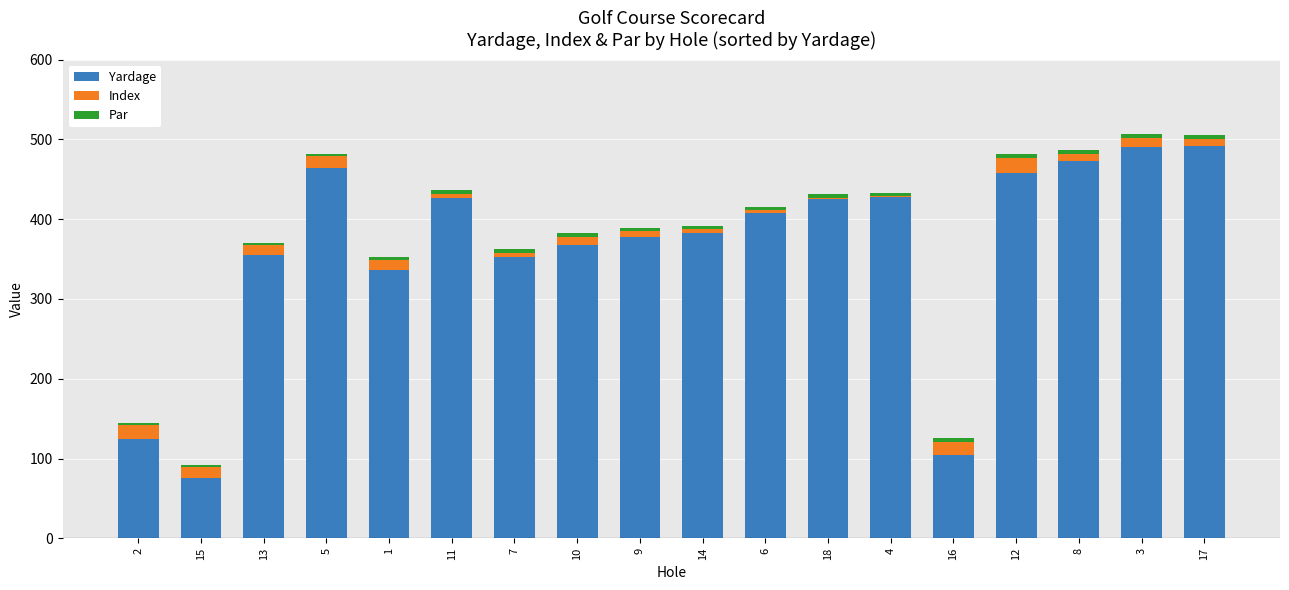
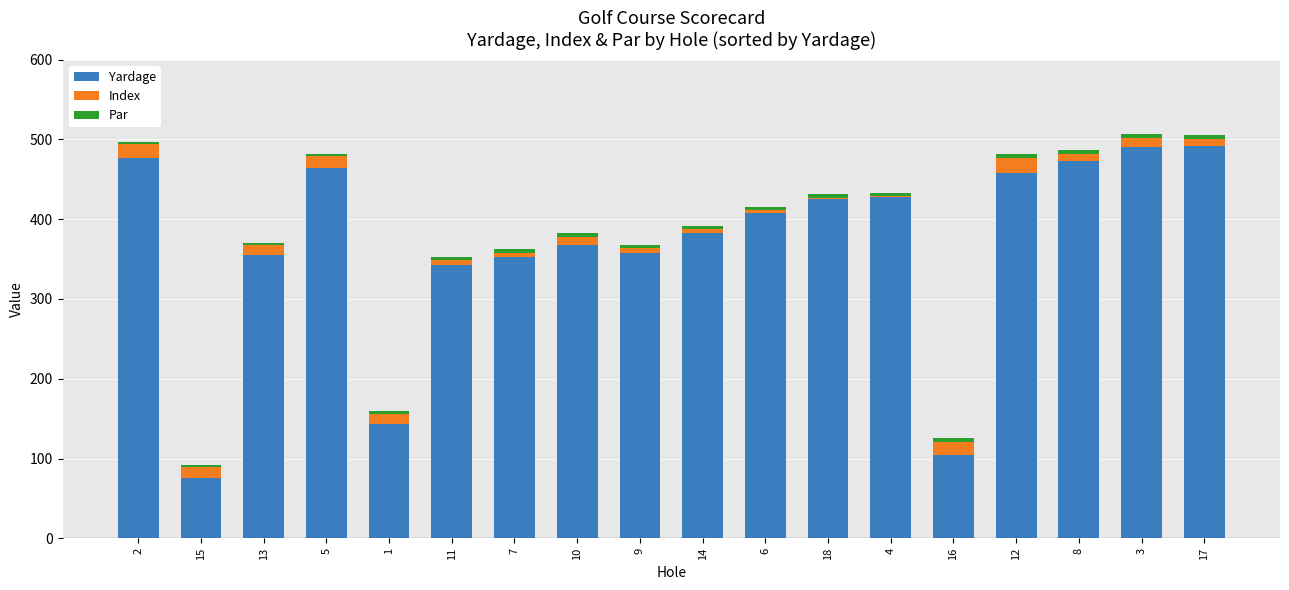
  {
    "Yardage": {
-     "2": 130,
+     "2": 480,
      "15": 80,
      "13": 360,
      "5": 460,
-     "1": 340,
-     "11": 430,
+     "1": 140,
+     "11": 340,
      "7": 350,
      "10": 370,
-     "9": 380,
+     "9": 360,
      "14": 380,
      "6": 410,
      "18": 430,
      "4": 430,
      "16": 110,
      "12": 460,
      "8": 470,
      "3": 490,
      "17": 490
    },
    "Index": {
      "2": 20,
      "15": 10,
      "13": 10,
      "5": 20,
      "1": 10,
      "11": 10,
      "7": 10,
      "10": 10,
      "9": 10,
      "14": 0,
      "16": 20,
      "12": 20,
      "8": 10,
      "3": 10,
      "17": 10
    },
    "Par": {
      "1": 0,
      "11": 0,
      "7": 0,
      "10": 0,
      "9": 0,
      "14": 0,
      "6": 0,
      "18": 0,
      "4": 0,
      "16": 10,
      "12": 10,
      "8": 10,
      "3": 10,
      "17": 10
    }
  }
